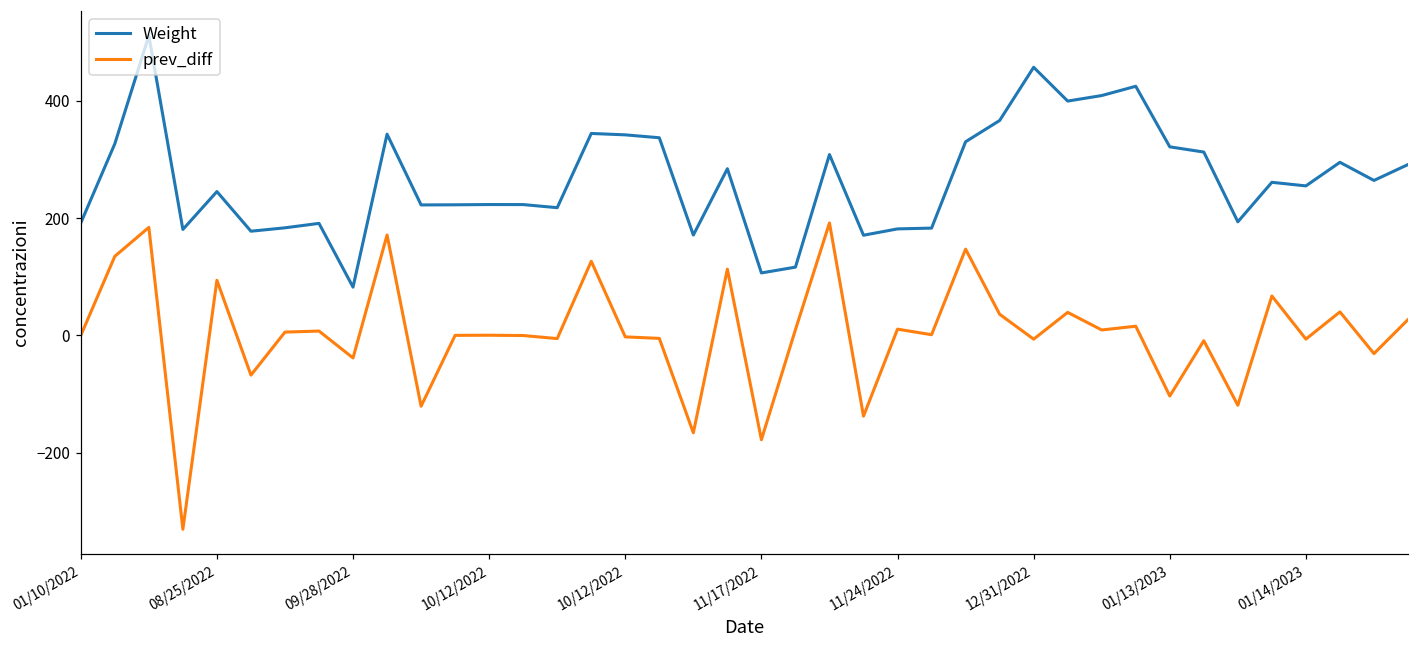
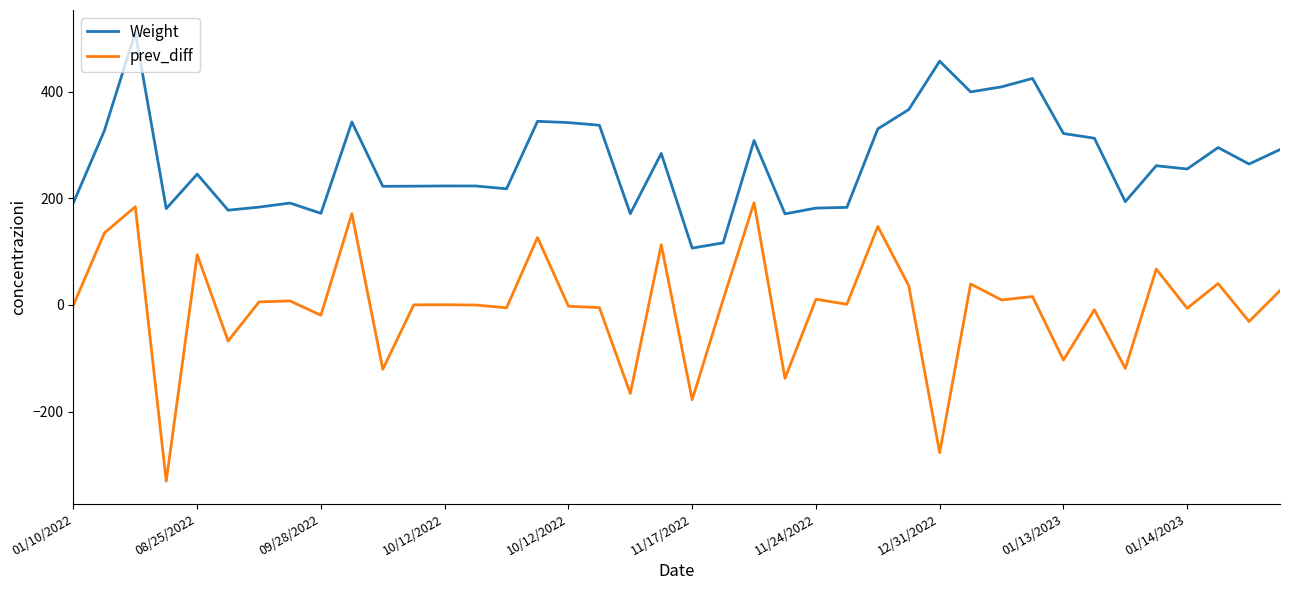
  {
    "Weight": {
      "01/10/2022": 190,
      "08/25/2022": 250,
-     "09/28/2022": 80,
+     "09/28/2022": 170,
      "12/31/2022": 460
    },
    "prev_diff": {
      "01/10/2022": 0,
      "08/25/2022": 90,
-     "09/28/2022": -40,
-     "12/31/2022": -10
+     "09/28/2022": -20,
+     "12/31/2022": -280
    }
  }
